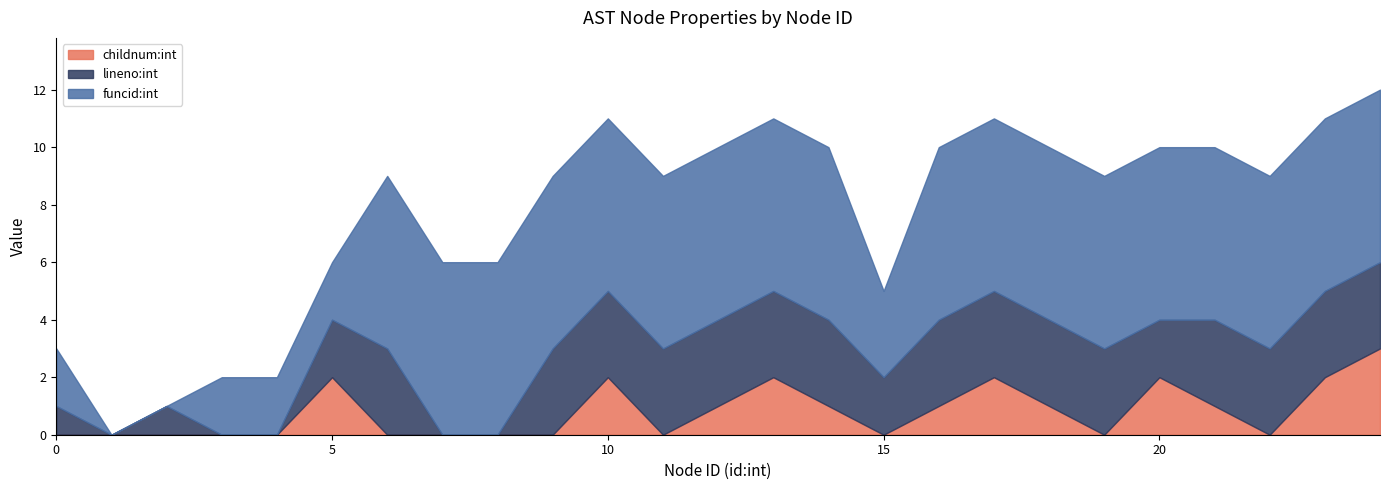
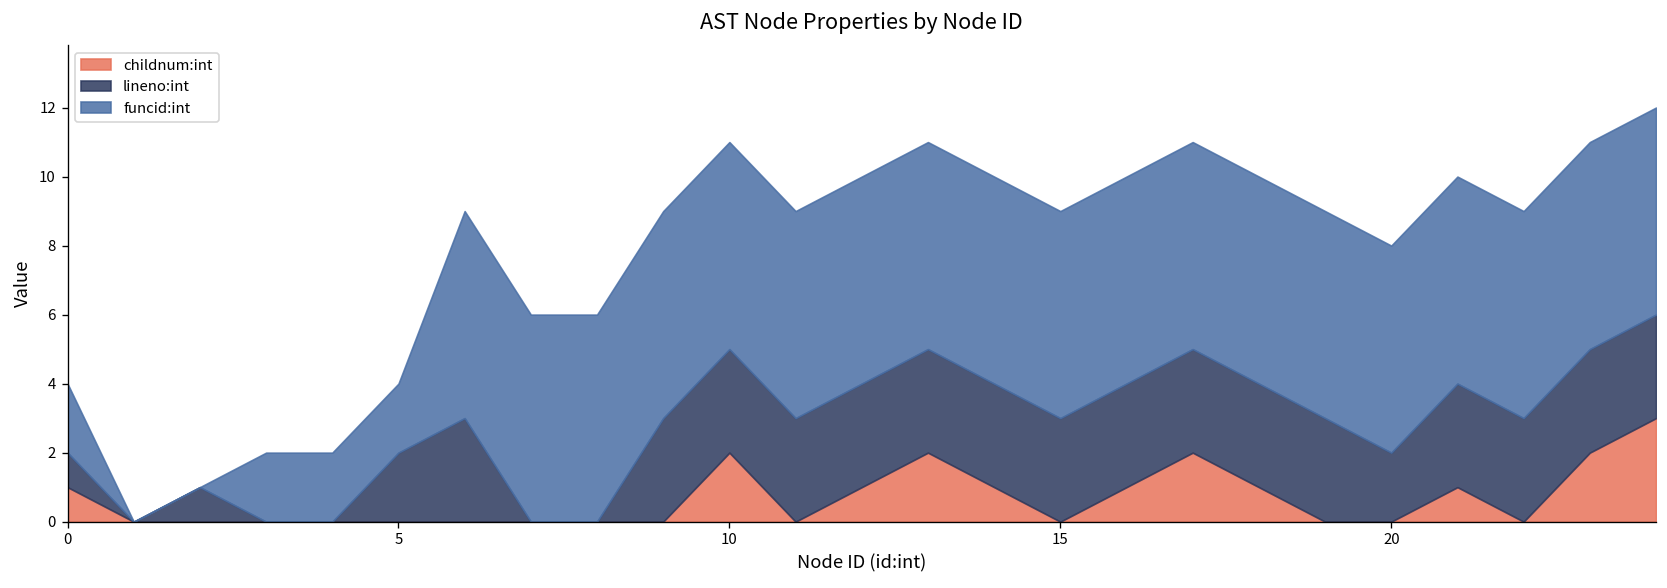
  {
    "childnum:int": {
-     "0": 0,
-     "5": 2,
+     "0": 1,
+     "5": 0,
      "10": 2,
      "15": 0,
-     "20": 2
+     "20": 0
    },
    "lineno:int": {
-     "15": 2
+     "15": 3
    },
    "funcid:int": {
-     "15": 3
+     "15": 6
    }
  }
